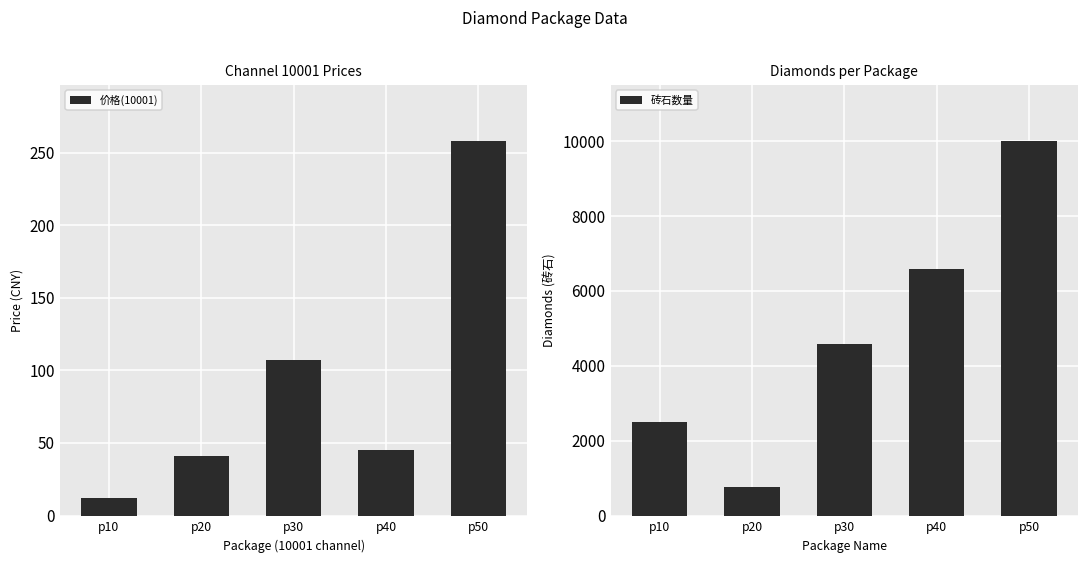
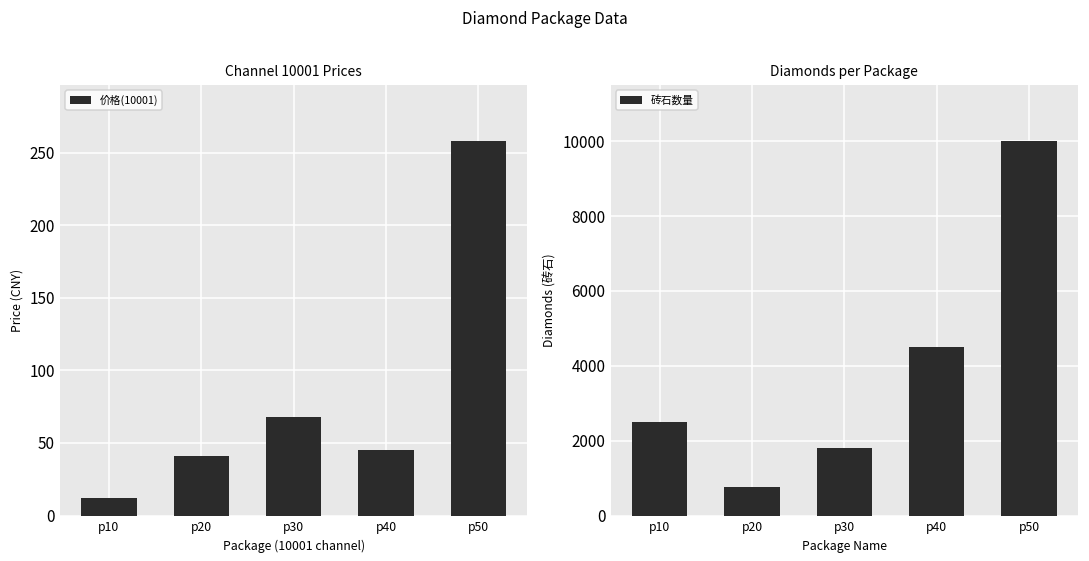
  {
    "Channel 10001 Prices": {
      "p10": 12,
      "p20": 41,
-     "p30": 107,
+     "p30": 68,
      "p40": 45,
      "p50": 258
    },
    "Diamonds per Package": {
      "p10": 2500,
      "p20": 800,
-     "p30": 4600,
-     "p40": 6600,
+     "p30": 1800,
+     "p40": 4500,
      "p50": 10000
    }
  }
